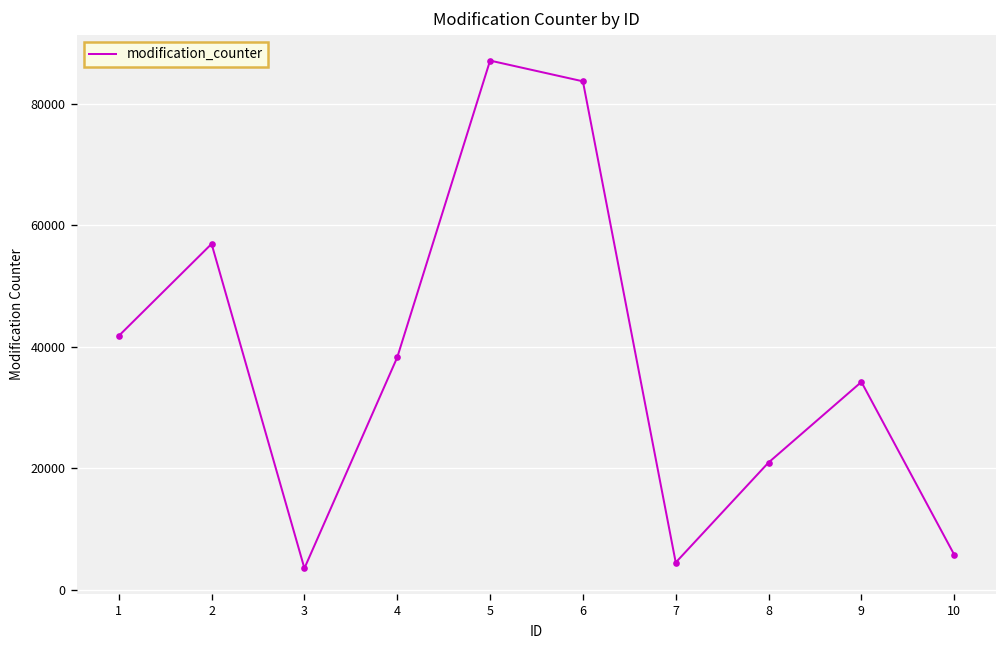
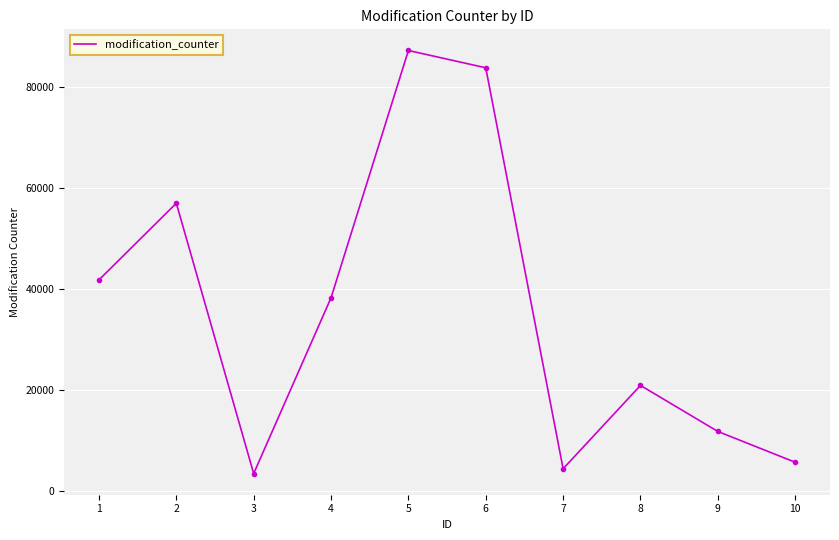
  {
    "1": 42000,
    "2": 57000,
    "3": 4000,
    "4": 38000,
    "5": 87000,
    "6": 84000,
    "7": 4000,
    "8": 21000,
-   "9": 34000,
+   "9": 12000,
    "10": 6000
  }
